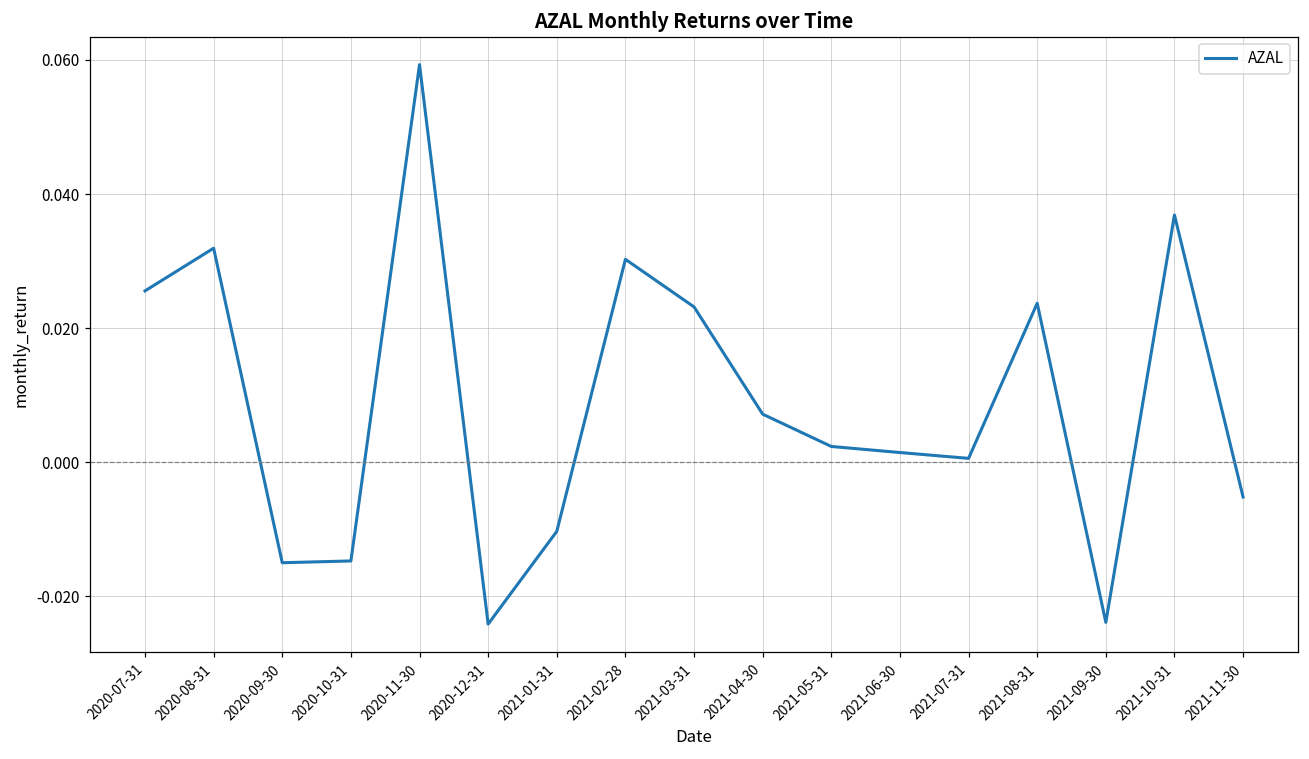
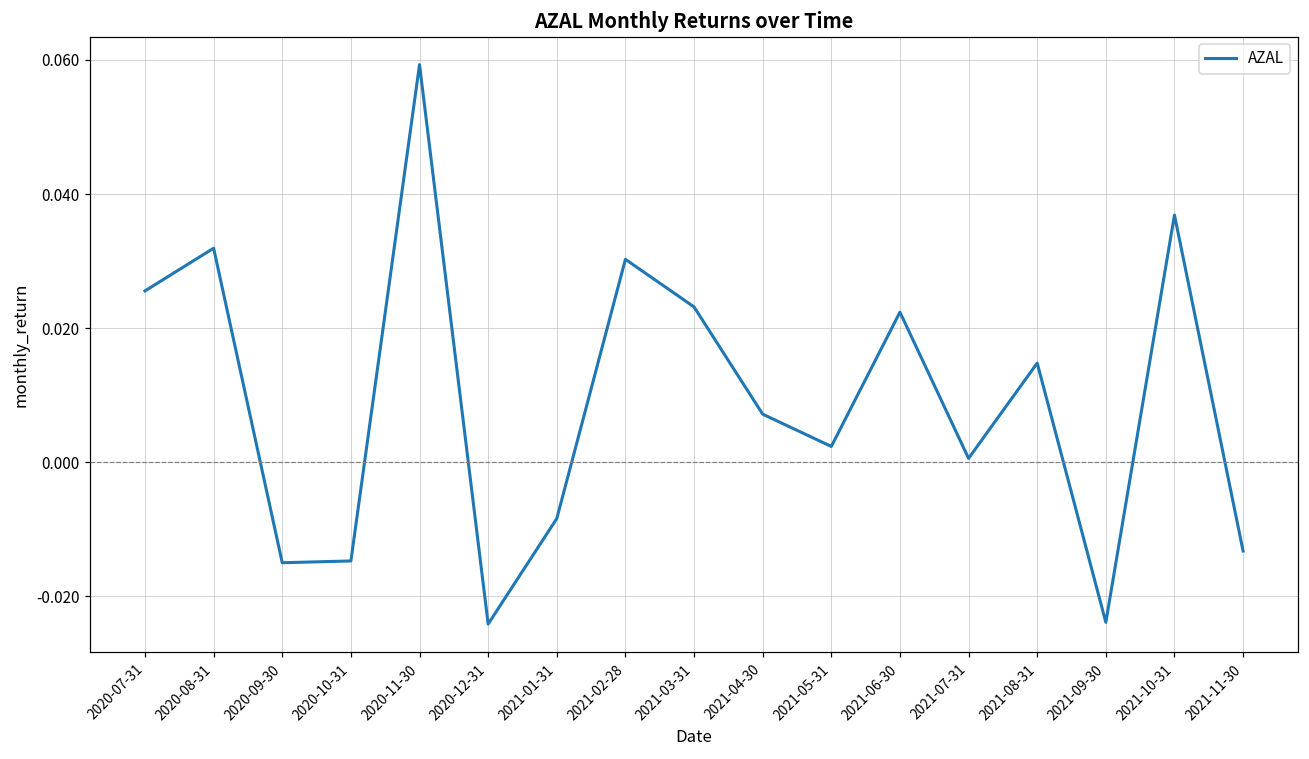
  {
    "2020-07-31": 0.026,
    "2020-08-31": 0.032,
    "2020-09-30": -0.015,
    "2020-10-31": -0.015,
    "2020-11-30": 0.059,
    "2020-12-31": -0.024,
-   "2021-01-31": -0.010,
+   "2021-01-31": -0.008,
    "2021-02-28": 0.030,
    "2021-03-31": 0.023,
    "2021-04-30": 0.007,
    "2021-05-31": 0.002,
-   "2021-06-30": 0.001,
+   "2021-06-30": 0.022,
    "2021-07-31": 0.001,
-   "2021-08-31": 0.024,
+   "2021-08-31": 0.015,
    "2021-09-30": -0.024,
    "2021-10-31": 0.037,
-   "2021-11-30": -0.005
+   "2021-11-30": -0.013
  }
